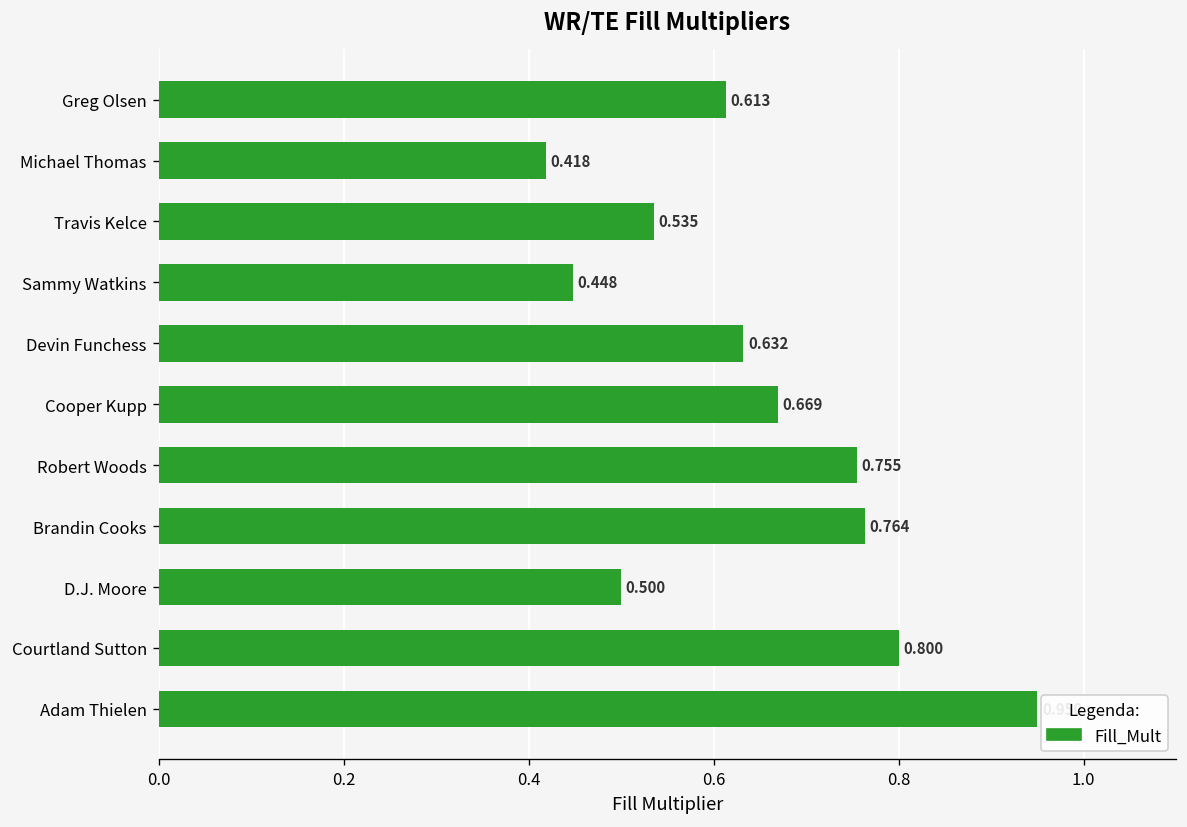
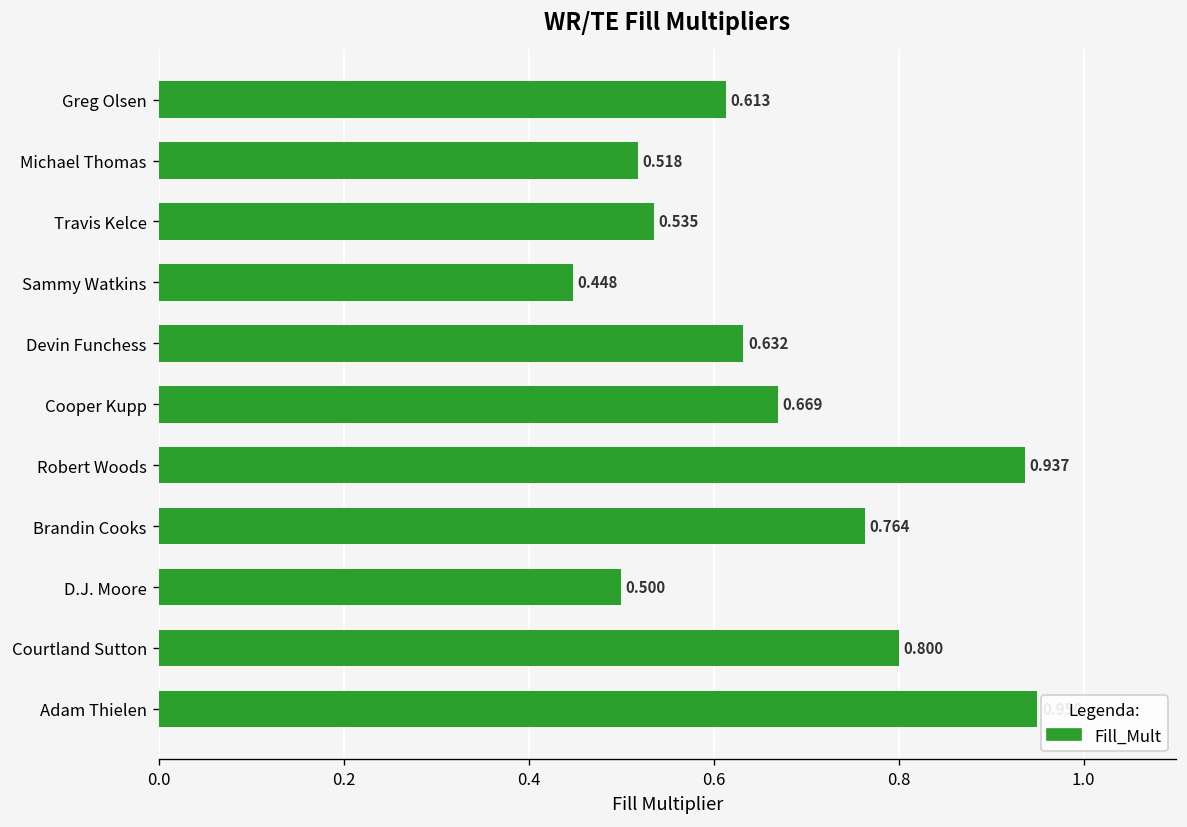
  {
    "Greg Olsen": 0.613,
-   "Michael Thomas": 0.418,
+   "Michael Thomas": 0.518,
    "Travis Kelce": 0.535,
    "Sammy Watkins": 0.448,
    "Devin Funchess": 0.632,
    "Cooper Kupp": 0.669,
-   "Robert Woods": 0.755,
+   "Robert Woods": 0.937,
    "Brandin Cooks": 0.764,
    "D.J. Moore": 0.500,
    "Courtland Sutton": 0.800
  }
